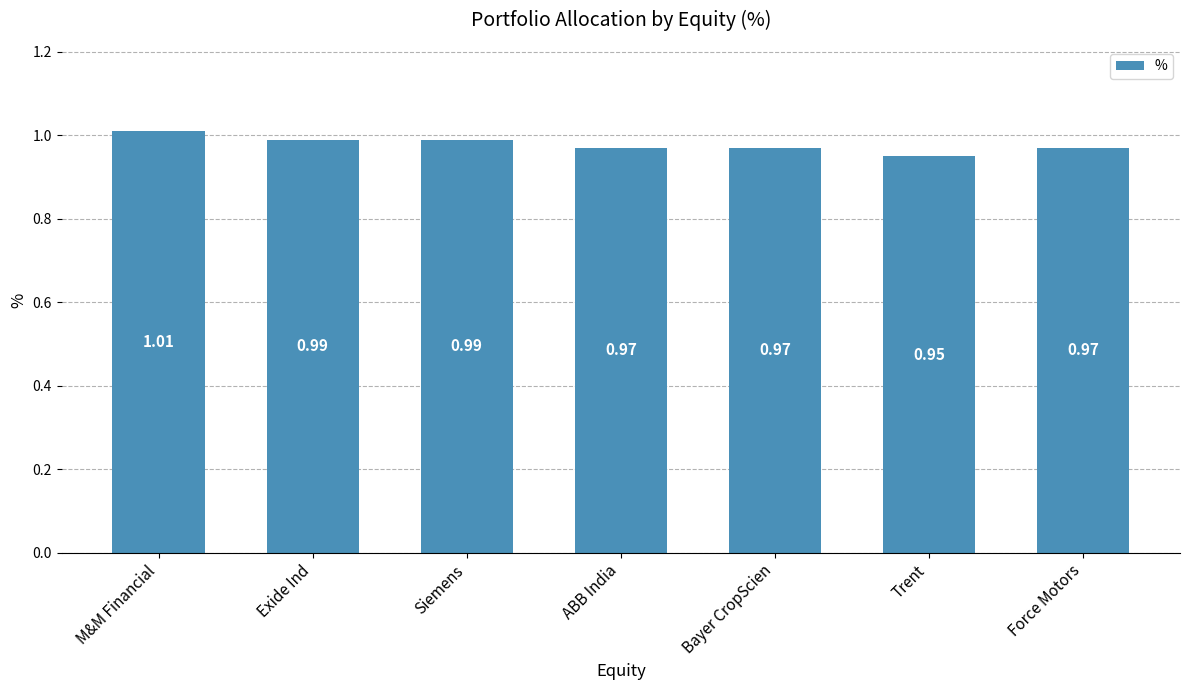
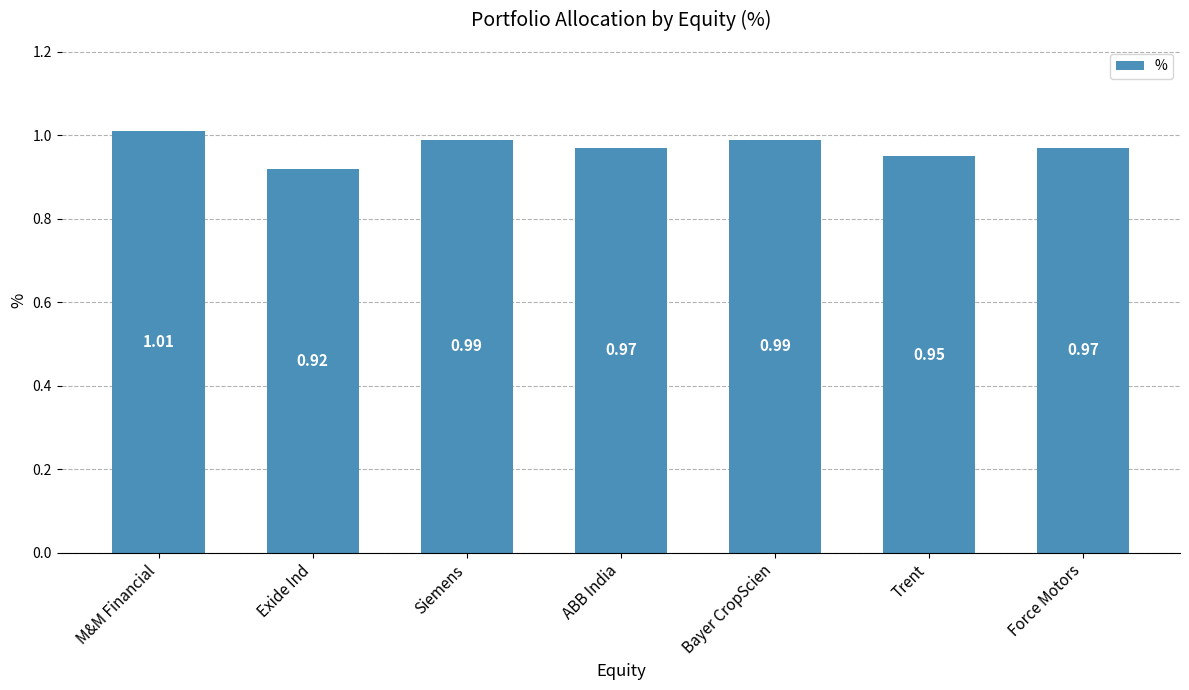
  {
    "M&M Financial": 1.01,
-   "Exide Ind": 0.99,
+   "Exide Ind": 0.92,
    "Siemens": 0.99,
    "ABB India": 0.97,
-   "Bayer CropScien": 0.97,
+   "Bayer CropScien": 0.99,
    "Trent": 0.95,
    "Force Motors": 0.97
  }
